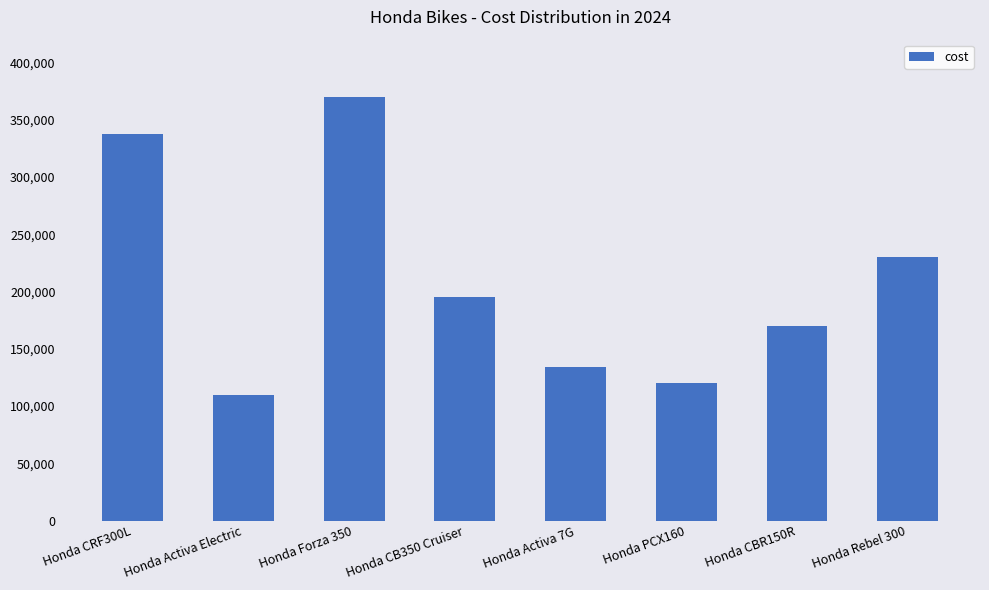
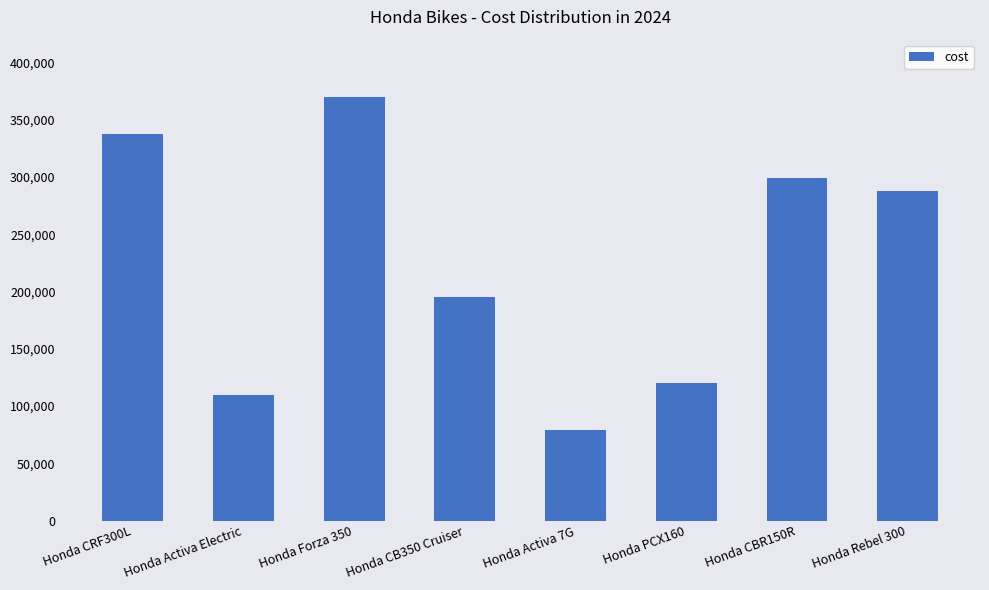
  {
    "Honda CRF300L": "337,000",
    "Honda Activa Electric": "110,000",
    "Honda Forza 350": "370,000",
    "Honda CB350 Cruiser": "195,000",
-   "Honda Activa 7G": "134,000",
+   "Honda Activa 7G": "79,000",
    "Honda PCX160": "120,000",
-   "Honda CBR150R": "170,000",
-   "Honda Rebel 300": "230,000"
+   "Honda CBR150R": "299,000",
+   "Honda Rebel 300": "288,000"
  }
